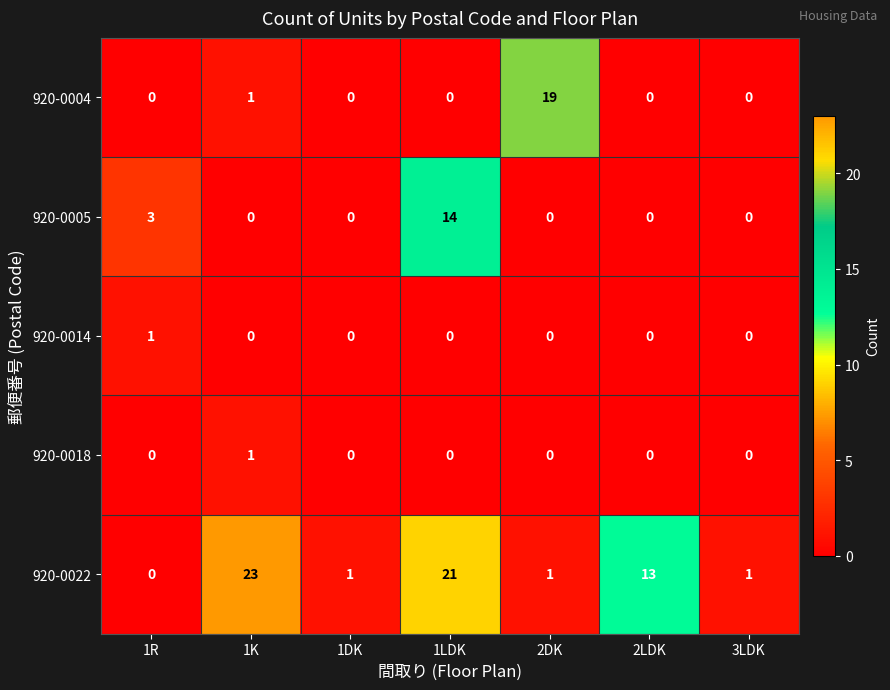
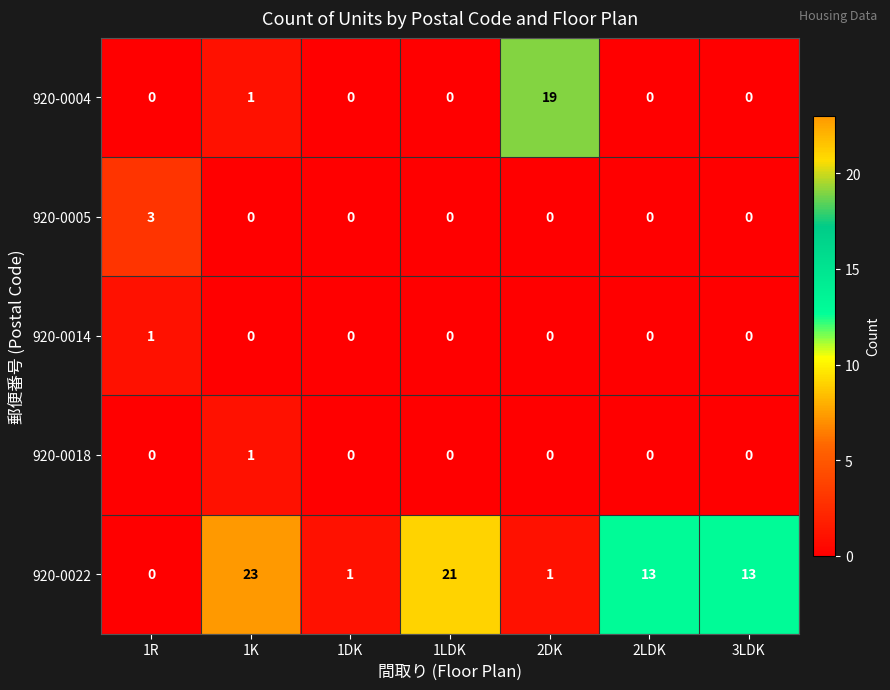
  {
    "920-0004": {
      "1R": 0,
      "1K": 1,
      "1DK": 0,
      "1LDK": 0,
      "2DK": 19,
      "2LDK": 0,
      "3LDK": 0
    },
    "920-0005": {
      "1R": 3,
      "1K": 0,
      "1DK": 0,
-     "1LDK": 14,
+     "1LDK": 0,
      "2DK": 0,
      "2LDK": 0,
      "3LDK": 0
    },
    "920-0014": {
      "1R": 1,
      "1K": 0,
      "1DK": 0,
      "1LDK": 0,
      "2DK": 0,
      "2LDK": 0,
      "3LDK": 0
    },
    "920-0018": {
      "1R": 0,
      "1K": 1,
      "1DK": 0,
      "1LDK": 0,
      "2DK": 0,
      "2LDK": 0,
      "3LDK": 0
    },
    "920-0022": {
      "1R": 0,
      "1K": 23,
      "1DK": 1,
      "1LDK": 21,
      "2DK": 1,
      "2LDK": 13,
-     "3LDK": 1
+     "3LDK": 13
    }
  }
